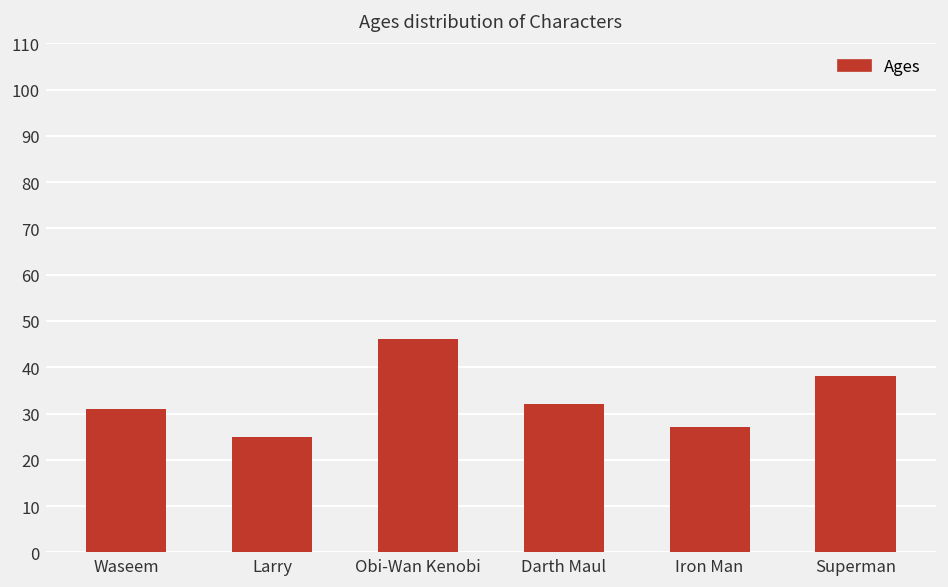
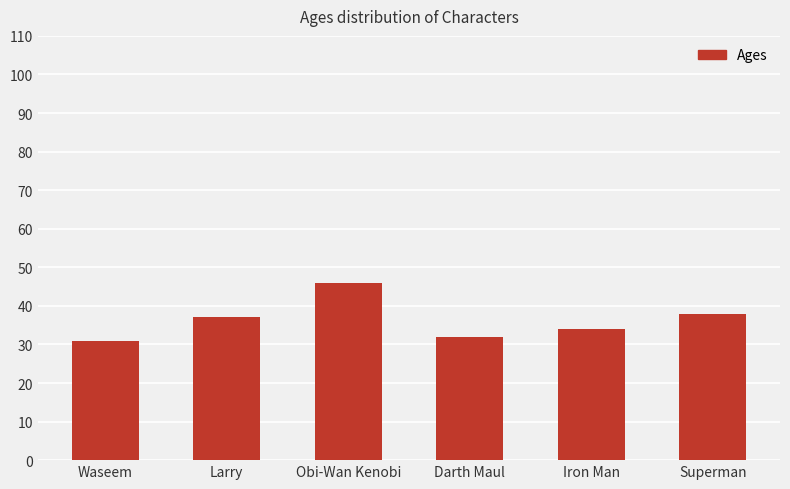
  {
    "Waseem": 31,
-   "Larry": 25,
+   "Larry": 37,
    "Obi-Wan Kenobi": 46,
    "Darth Maul": 32,
-   "Iron Man": 27,
+   "Iron Man": 34,
    "Superman": 38
  }
